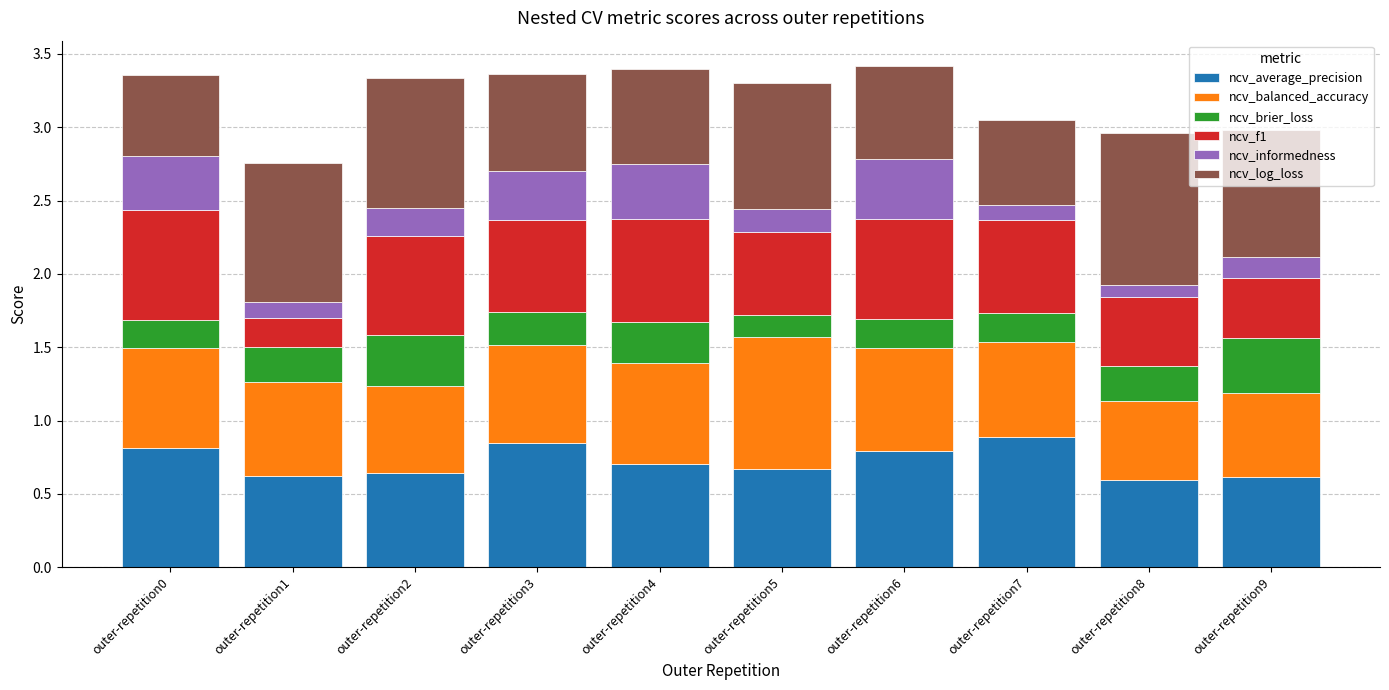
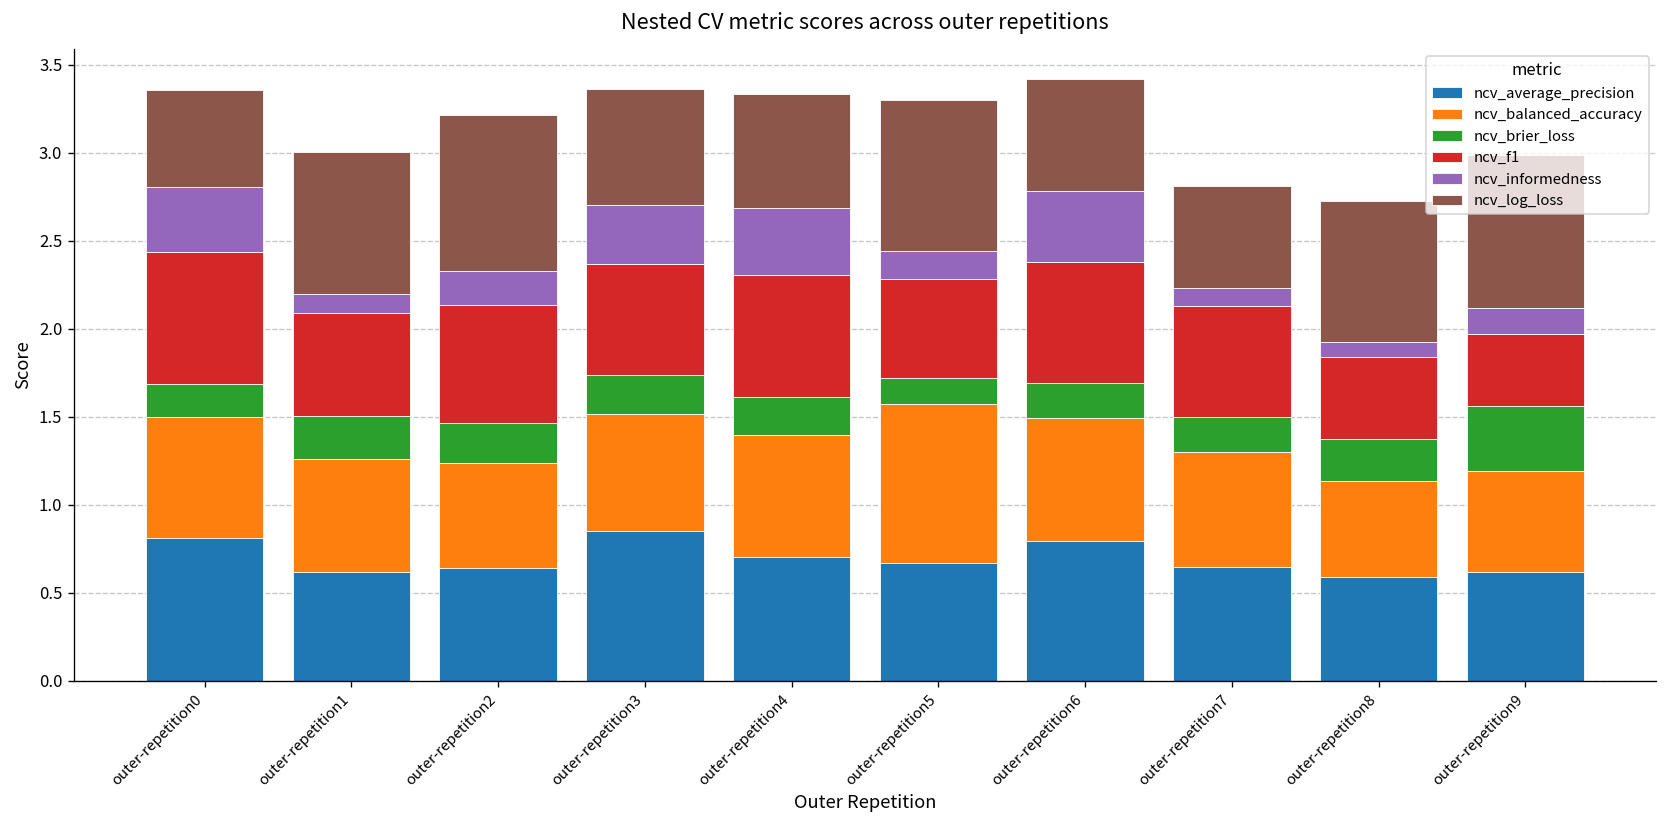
  {
    "ncv_average_precision": {
      "outer-repetition0": 0.81,
      "outer-repetition1": 0.62,
      "outer-repetition2": 0.64,
      "outer-repetition3": 0.85,
      "outer-repetition4": 0.70,
      "outer-repetition5": 0.67,
      "outer-repetition6": 0.79,
-     "outer-repetition7": 0.89,
+     "outer-repetition7": 0.65,
      "outer-repetition8": 0.59,
      "outer-repetition9": 0.62
    },
    "ncv_balanced_accuracy": {
      "outer-repetition0": 0.68,
      "outer-repetition1": 0.64,
      "outer-repetition2": 0.60,
      "outer-repetition3": 0.67,
      "outer-repetition4": 0.69,
      "outer-repetition5": 0.90,
      "outer-repetition6": 0.70,
      "outer-repetition7": 0.65,
      "outer-repetition8": 0.54,
      "outer-repetition9": 0.57
    },
    "ncv_brier_loss": {
      "outer-repetition0": 0.19,
      "outer-repetition1": 0.24,
-     "outer-repetition2": 0.35,
+     "outer-repetition2": 0.23,
      "outer-repetition3": 0.22,
-     "outer-repetition4": 0.28,
+     "outer-repetition4": 0.22,
      "outer-repetition5": 0.15,
      "outer-repetition6": 0.20,
      "outer-repetition7": 0.20,
      "outer-repetition8": 0.24,
      "outer-repetition9": 0.37
    },
    "ncv_f1": {
      "outer-repetition0": 0.75,
-     "outer-repetition1": 0.19,
+     "outer-repetition1": 0.59,
      "outer-repetition2": 0.67,
      "outer-repetition3": 0.63,
      "outer-repetition4": 0.70,
      "outer-repetition5": 0.56,
      "outer-repetition6": 0.68,
      "outer-repetition7": 0.63,
      "outer-repetition8": 0.47,
      "outer-repetition9": 0.41
    },
    "ncv_informedness": {
      "outer-repetition0": 0.37,
      "outer-repetition1": 0.11,
      "outer-repetition2": 0.19,
      "outer-repetition3": 0.34,
      "outer-repetition4": 0.38,
      "outer-repetition5": 0.16,
      "outer-repetition6": 0.40,
      "outer-repetition7": 0.10,
      "outer-repetition8": 0.08,
      "outer-repetition9": 0.15
    },
    "ncv_log_loss": {
      "outer-repetition0": 0.55,
-     "outer-repetition1": 0.95,
+     "outer-repetition1": 0.80,
      "outer-repetition2": 0.89,
      "outer-repetition3": 0.66,
      "outer-repetition4": 0.65,
      "outer-repetition5": 0.86,
      "outer-repetition6": 0.64,
      "outer-repetition7": 0.58,
-     "outer-repetition8": 1.04
+     "outer-repetition8": 0.80
    }
  }
